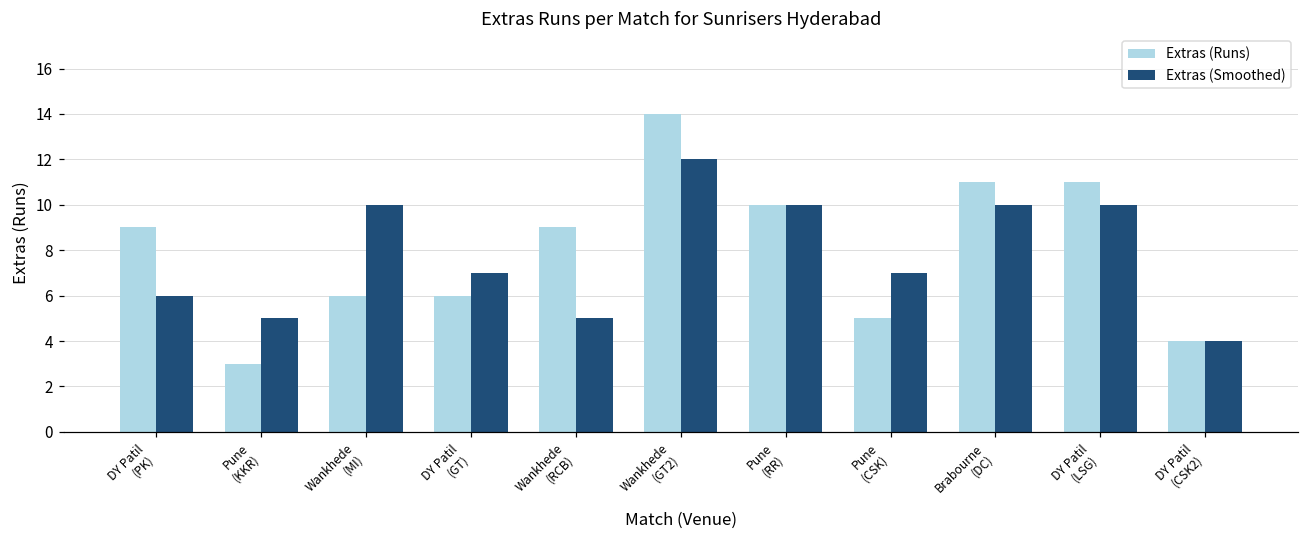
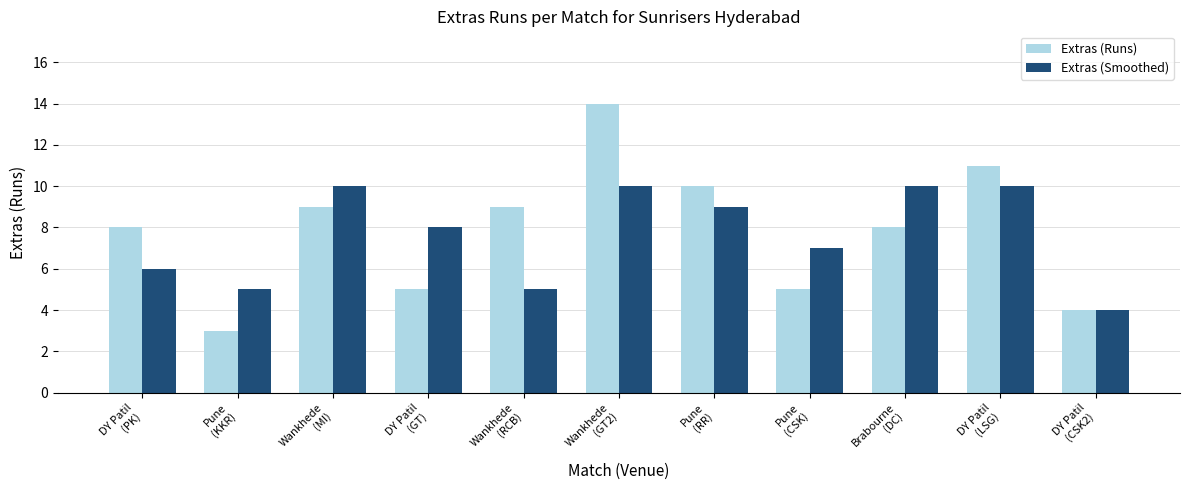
  {
    "Extras (Runs)": {
-     "DY Patil (PK)": 9,
+     "DY Patil (PK)": 8,
      "Pune (KKR)": 3,
-     "Wankhede (MI)": 6,
-     "DY Patil (GT)": 6,
+     "Wankhede (MI)": 9,
+     "DY Patil (GT)": 5,
      "Wankhede (RCB)": 9,
      "Wankhede (GT2)": 14,
      "Pune (RR)": 10,
      "Pune (CSK)": 5,
-     "Brabourne (DC)": 11,
+     "Brabourne (DC)": 8,
      "DY Patil (LSG)": 11,
      "DY Patil (CSK2)": 4
    },
    "Extras (Smoothed)": {
      "DY Patil (PK)": 6,
      "Pune (KKR)": 5,
      "Wankhede (MI)": 10,
-     "DY Patil (GT)": 7,
+     "DY Patil (GT)": 8,
      "Wankhede (RCB)": 5,
-     "Wankhede (GT2)": 12,
-     "Pune (RR)": 10,
+     "Wankhede (GT2)": 10,
+     "Pune (RR)": 9,
      "Pune (CSK)": 7,
      "Brabourne (DC)": 10,
      "DY Patil (LSG)": 10,
      "DY Patil (CSK2)": 4
    }
  }
